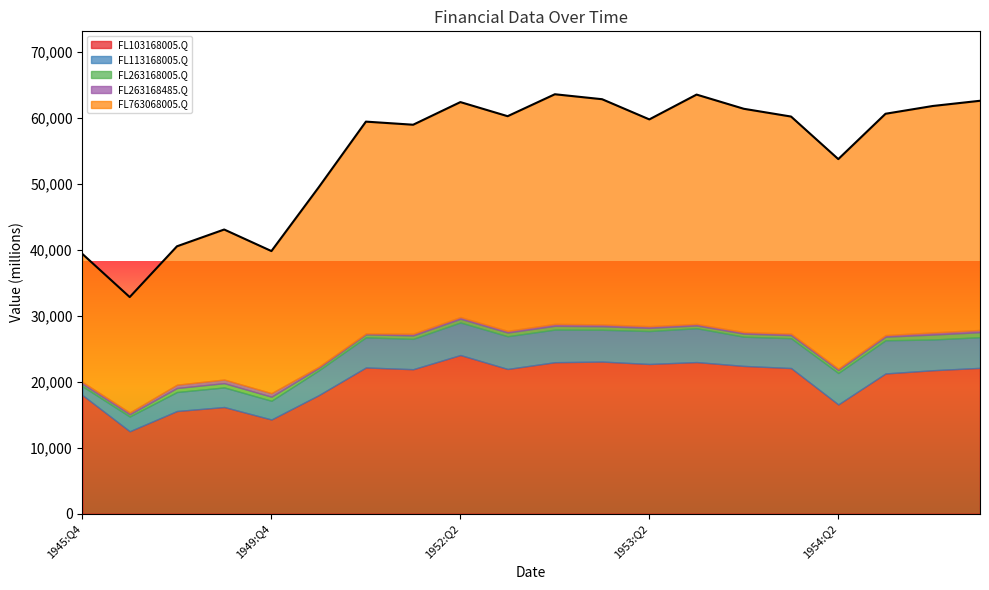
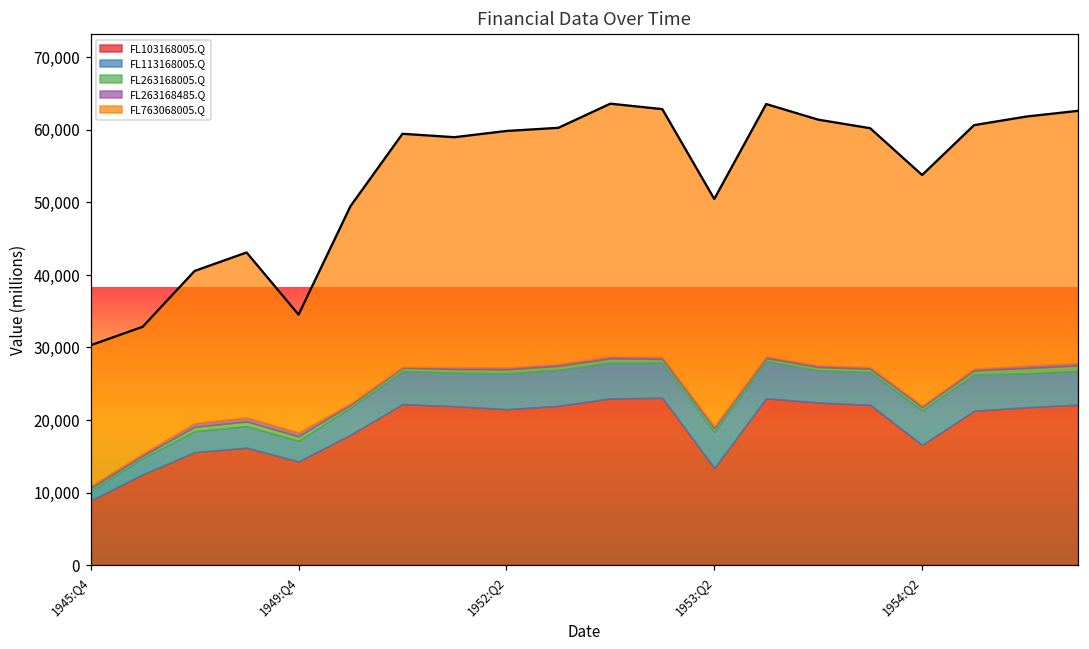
  {
    "FL103168005.Q": {
-     "1945:Q4": "18,000",
+     "1945:Q4": "9,000",
      "1949:Q4": "14,000",
-     "1952:Q2": "24,000",
-     "1953:Q2": "23,000",
+     "1952:Q2": "21,000",
+     "1953:Q2": "13,000",
      "1954:Q2": "17,000"
    },
    "FL113168005.Q": {
      "1949:Q4": "3,000",
      "1952:Q2": "5,000",
      "1953:Q2": "5,000",
      "1954:Q2": "5,000"
    },
    "FL263168005.Q": {
      "1949:Q4": "1,000"
    },
    "FL263168485.Q": {
      "1949:Q4": "1,000"
    },
    "FL763068005.Q": {
      "1945:Q4": "19,000",
-     "1949:Q4": "22,000",
+     "1949:Q4": "16,000",
      "1952:Q2": "33,000",
      "1953:Q2": "31,000",
      "1954:Q2": "32,000"
    }
  }
